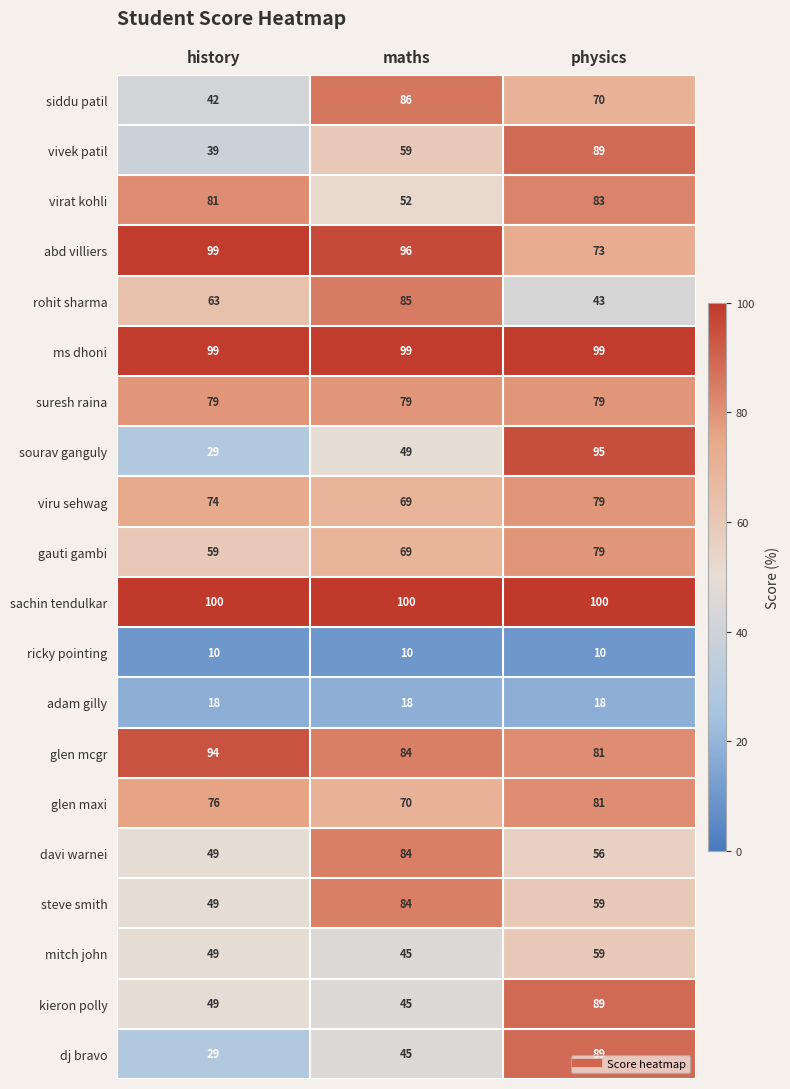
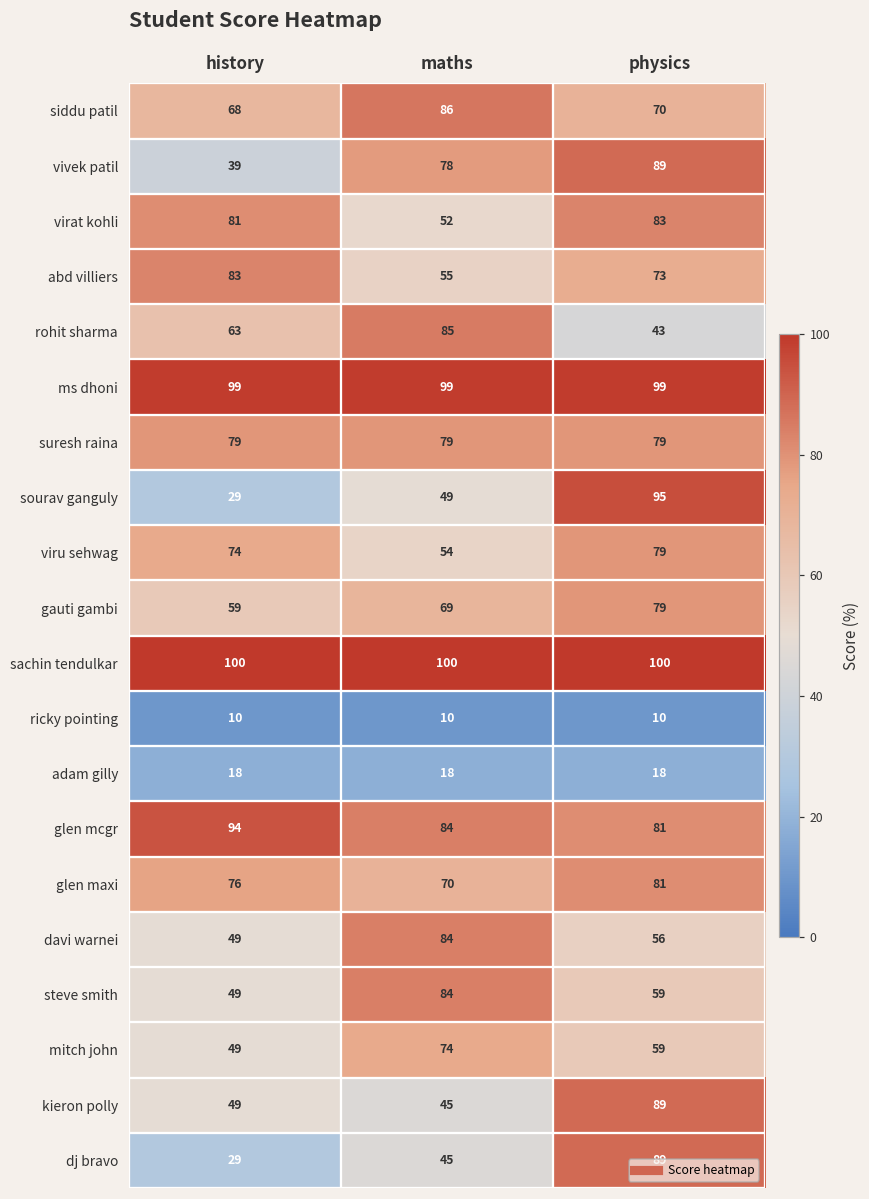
  {
    "siddu patil": {
-     "history": 42,
+     "history": 68,
      "maths": 86,
      "physics": 70
    },
    "vivek patil": {
      "history": 39,
-     "maths": 59,
+     "maths": 78,
      "physics": 89
    },
    "virat kohli": {
      "history": 81,
      "maths": 52,
      "physics": 83
    },
    "abd villiers": {
-     "history": 99,
-     "maths": 96,
+     "history": 83,
+     "maths": 55,
      "physics": 73
    },
    "rohit sharma": {
      "history": 63,
      "maths": 85,
      "physics": 43
    },
    "ms dhoni": {
      "history": 99,
      "maths": 99,
      "physics": 99
    },
    "suresh raina": {
      "history": 79,
      "maths": 79,
      "physics": 79
    },
    "sourav ganguly": {
      "history": 29,
      "maths": 49,
      "physics": 95
    },
    "viru sehwag": {
      "history": 74,
-     "maths": 69,
+     "maths": 54,
      "physics": 79
    },
    "gauti gambi": {
      "history": 59,
      "maths": 69,
      "physics": 79
    },
    "sachin tendulkar": {
      "history": 100,
      "maths": 100,
      "physics": 100
    },
    "ricky pointing": {
      "history": 10,
      "maths": 10,
      "physics": 10
    },
    "adam gilly": {
      "history": 18,
      "maths": 18,
      "physics": 18
    },
    "glen mcgr": {
      "history": 94,
      "maths": 84,
      "physics": 81
    },
    "glen maxi": {
      "history": 76,
      "maths": 70,
      "physics": 81
    },
    "davi warnei": {
      "history": 49,
      "maths": 84,
      "physics": 56
    },
    "steve smith": {
      "history": 49,
      "maths": 84,
      "physics": 59
    },
    "mitch john": {
      "history": 49,
-     "maths": 45,
+     "maths": 74,
      "physics": 59
    },
    "kieron polly": {
      "history": 49,
      "maths": 45,
      "physics": 89
    },
    "dj bravo": {
      "history": 29,
      "maths": 45
    }
  }
